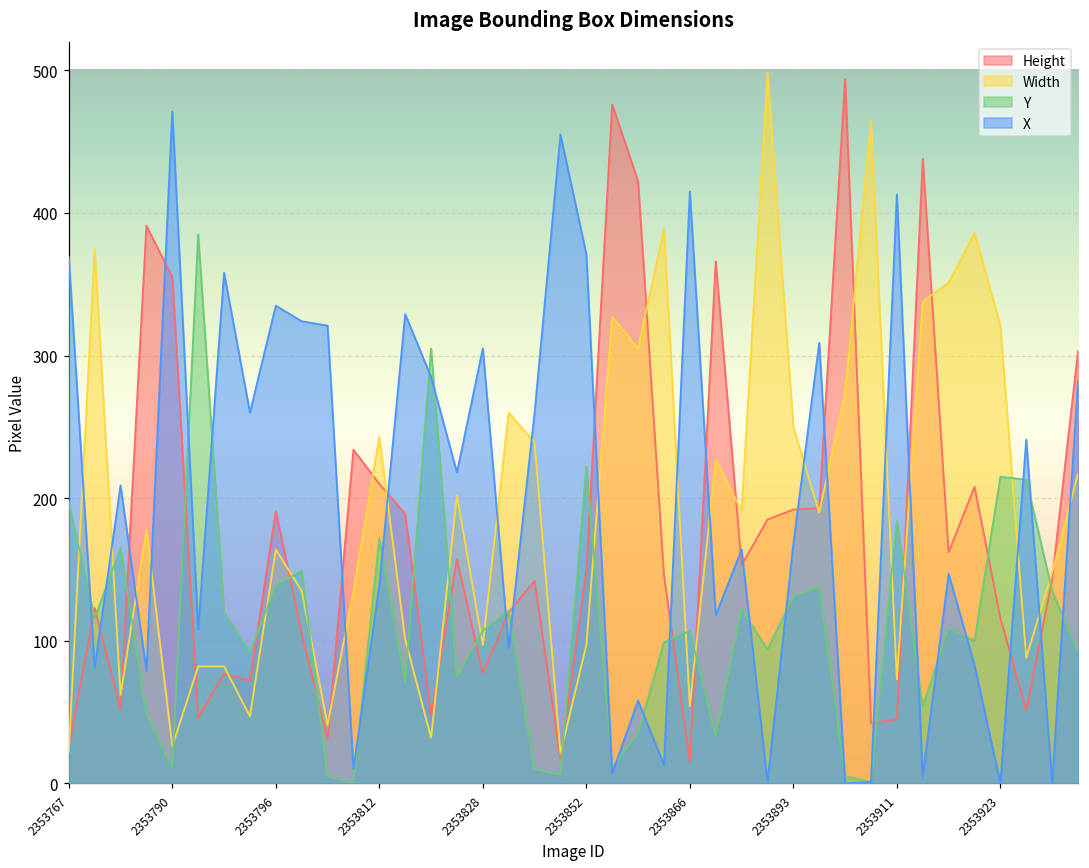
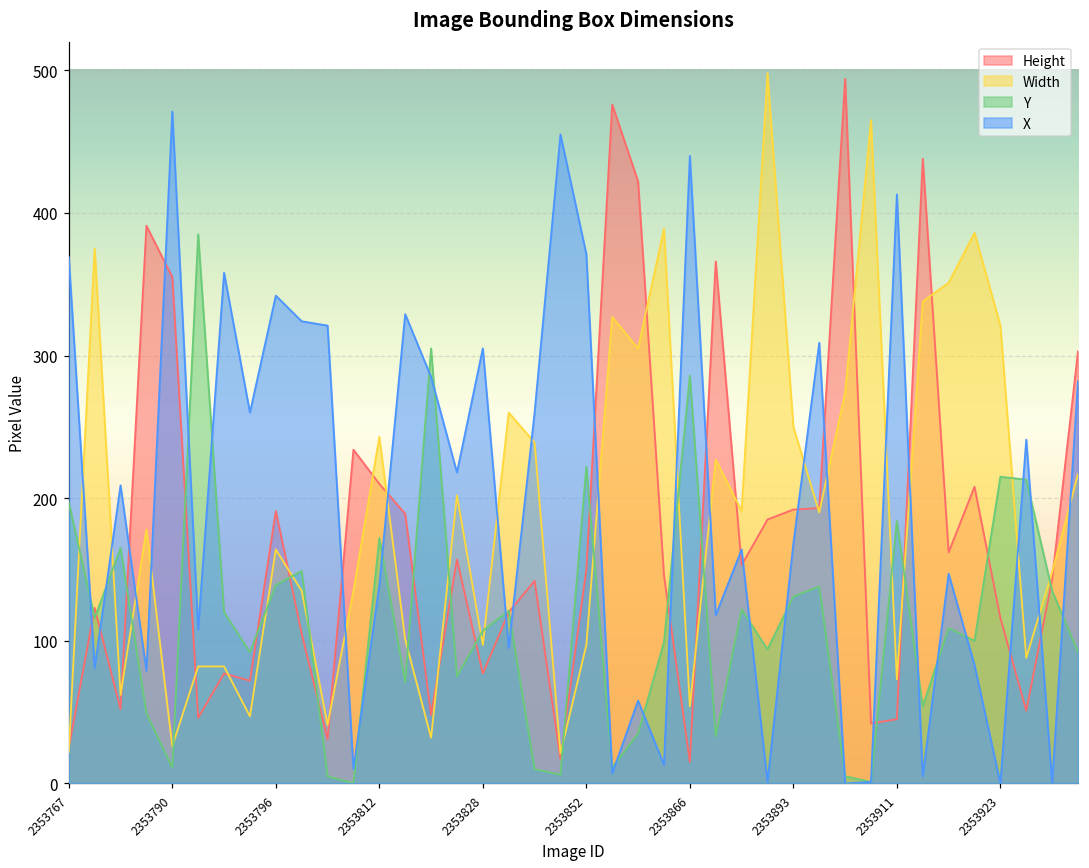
  {
    "Height": {
      "2353767": 25,
      "2353790": 355,
      "2353796": 191,
      "2353812": 210,
      "2353828": 77,
      "2353852": 150,
      "2353866": 15,
      "2353893": 192,
      "2353911": 45,
      "2353923": 116
    },
    "Width": {
      "2353767": 22,
      "2353790": 26,
      "2353796": 164,
      "2353812": 243,
      "2353828": 97,
      "2353852": 97,
      "2353866": 54,
      "2353893": 250,
      "2353911": 73,
      "2353923": 321
    },
    "Y": {
      "2353767": 197,
      "2353790": 11,
      "2353796": 139,
      "2353812": 172,
      "2353828": 107,
      "2353852": 222,
-     "2353866": 107,
+     "2353866": 286,
      "2353893": 131,
      "2353911": 184,
      "2353923": 215
    },
    "X": {
      "2353767": 369,
      "2353790": 471,
-     "2353796": 335,
+     "2353796": 342,
      "2353812": 139,
      "2353828": 305,
      "2353852": 371,
-     "2353866": 415,
+     "2353866": 440,
      "2353893": 168,
      "2353911": 413,
      "2353923": 0
    }
  }
